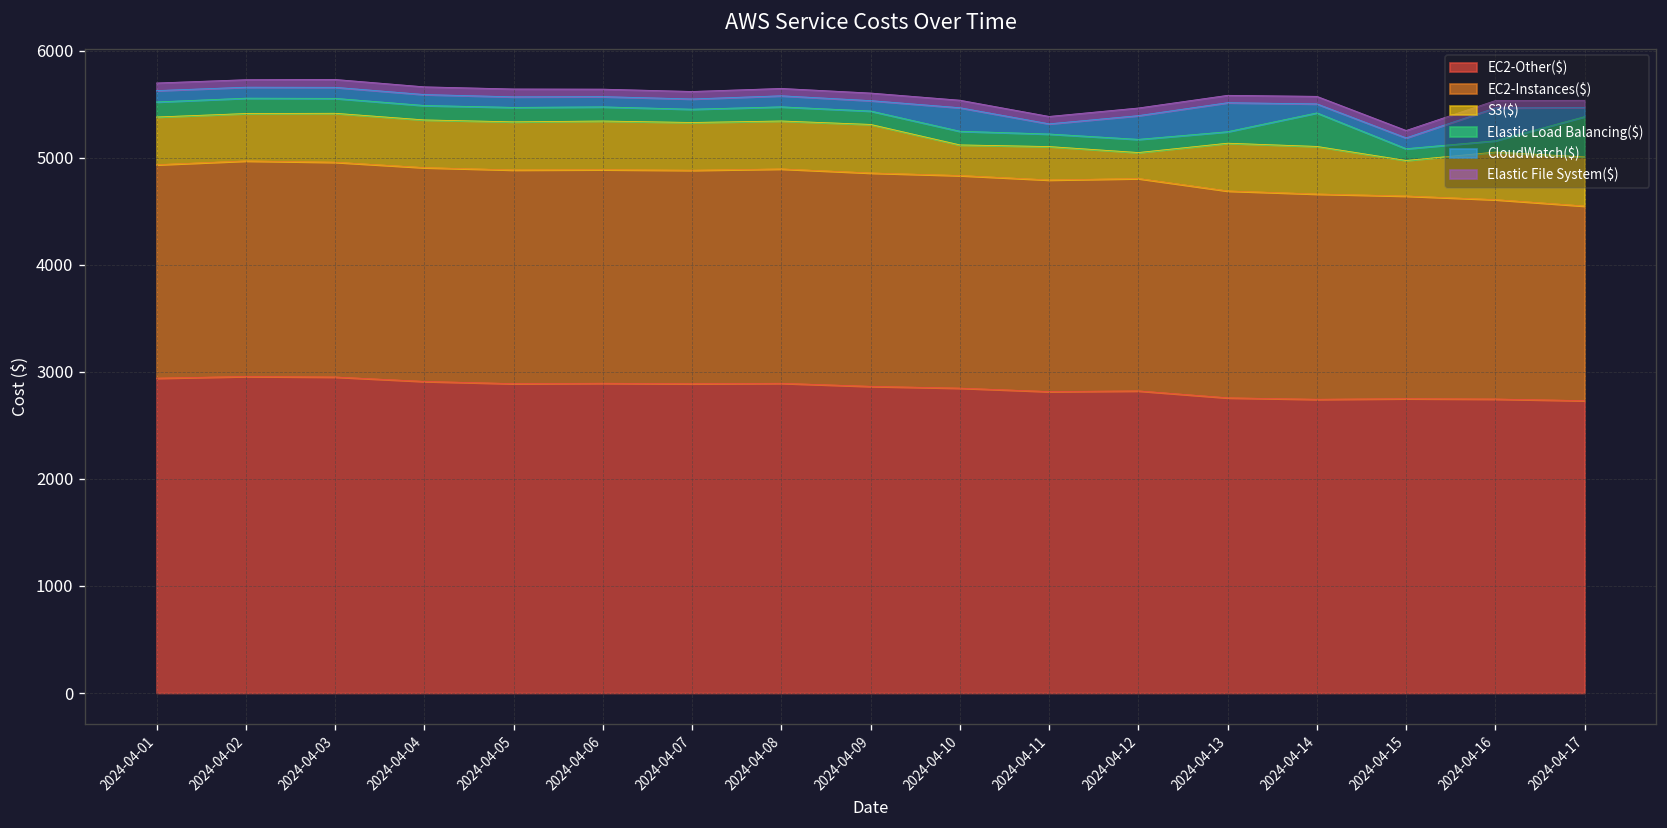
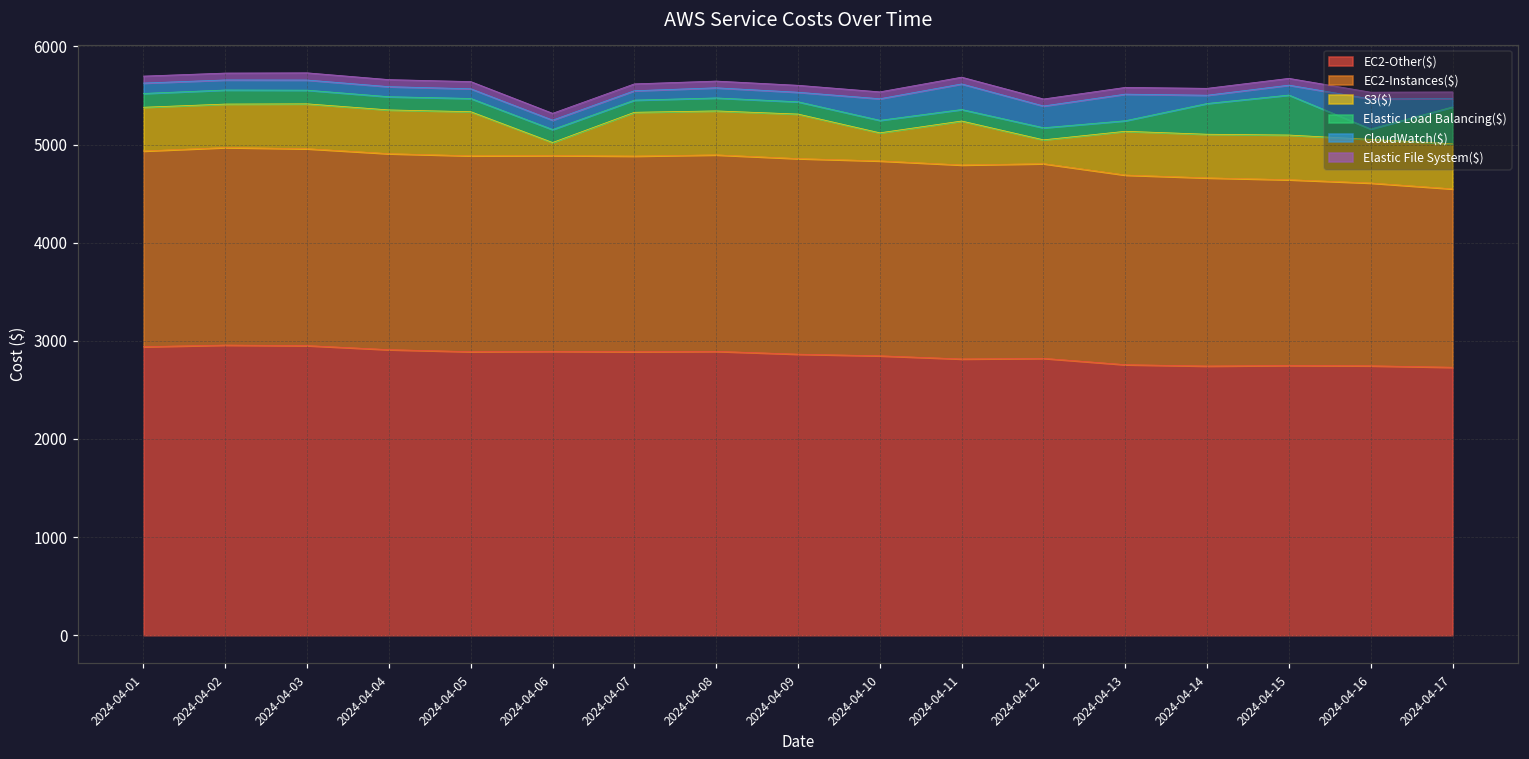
  {
    "S3($)": {
      "2024-04-01": 400,
      "2024-04-02": 400,
      "2024-04-03": 500,
      "2024-04-04": 400,
      "2024-04-05": 400,
-     "2024-04-06": 500,
+     "2024-04-06": 100,
      "2024-04-07": 400,
      "2024-04-08": 400,
      "2024-04-09": 500,
      "2024-04-10": 300,
-     "2024-04-11": 300,
+     "2024-04-11": 400,
      "2024-04-12": 200,
      "2024-04-13": 400,
      "2024-04-14": 400,
-     "2024-04-15": 300
+     "2024-04-15": 500
    },
    "Elastic Load Balancing($)": {
      "2024-04-01": 100,
      "2024-04-02": 100,
      "2024-04-03": 100,
      "2024-04-04": 100,
      "2024-04-05": 100,
      "2024-04-06": 100,
      "2024-04-07": 100,
      "2024-04-08": 100,
      "2024-04-09": 100,
      "2024-04-10": 100,
      "2024-04-11": 100,
      "2024-04-12": 100,
      "2024-04-13": 100,
      "2024-04-14": 300,
-     "2024-04-15": 100
+     "2024-04-15": 400
    },
    "CloudWatch($)": {
      "2024-04-01": 100,
      "2024-04-02": 100,
      "2024-04-03": 100,
      "2024-04-04": 100,
      "2024-04-05": 100,
      "2024-04-06": 100,
      "2024-04-07": 100,
      "2024-04-08": 100,
      "2024-04-09": 100,
      "2024-04-10": 200,
-     "2024-04-11": 100,
+     "2024-04-11": 300,
      "2024-04-12": 200,
      "2024-04-13": 300,
      "2024-04-14": 100,
      "2024-04-15": 100
    },
    "Elastic File System($)": {
      "2024-04-01": 100,
      "2024-04-02": 100,
      "2024-04-03": 100,
      "2024-04-04": 100,
      "2024-04-05": 100,
      "2024-04-06": 100,
      "2024-04-07": 100,
      "2024-04-08": 100,
      "2024-04-09": 100,
      "2024-04-10": 100,
      "2024-04-11": 100,
      "2024-04-12": 100,
      "2024-04-13": 100,
      "2024-04-14": 100,
      "2024-04-15": 100
    }
  }
